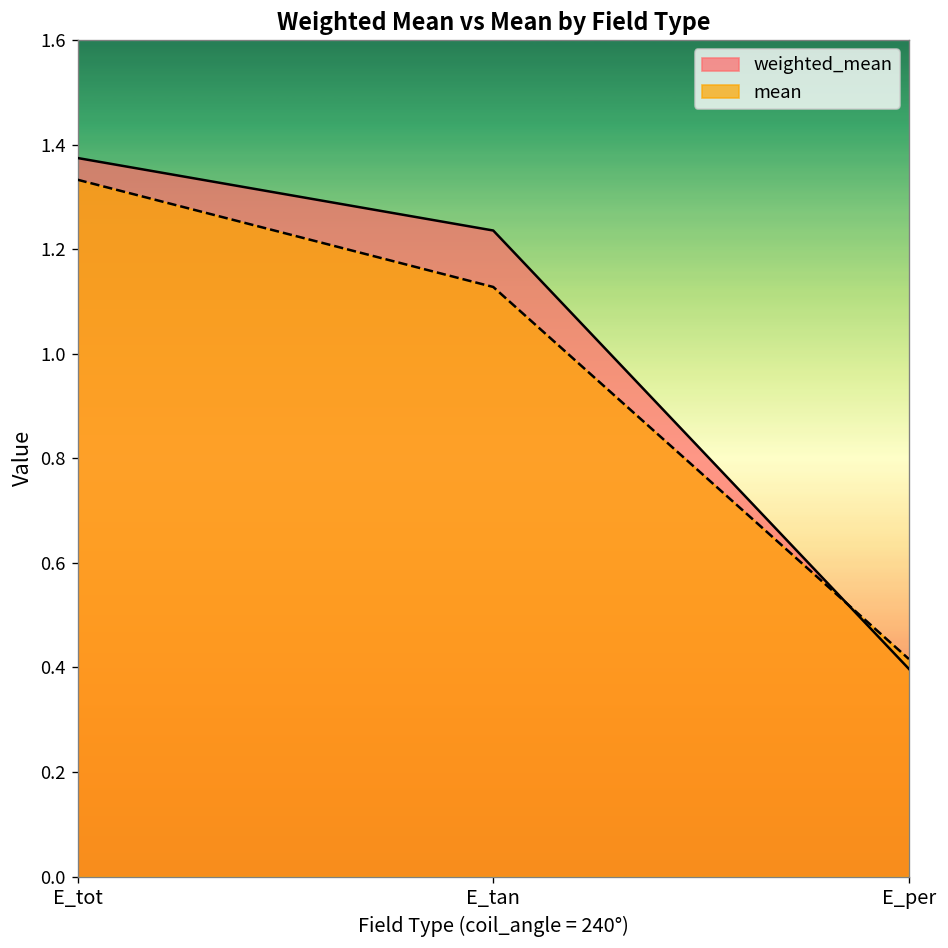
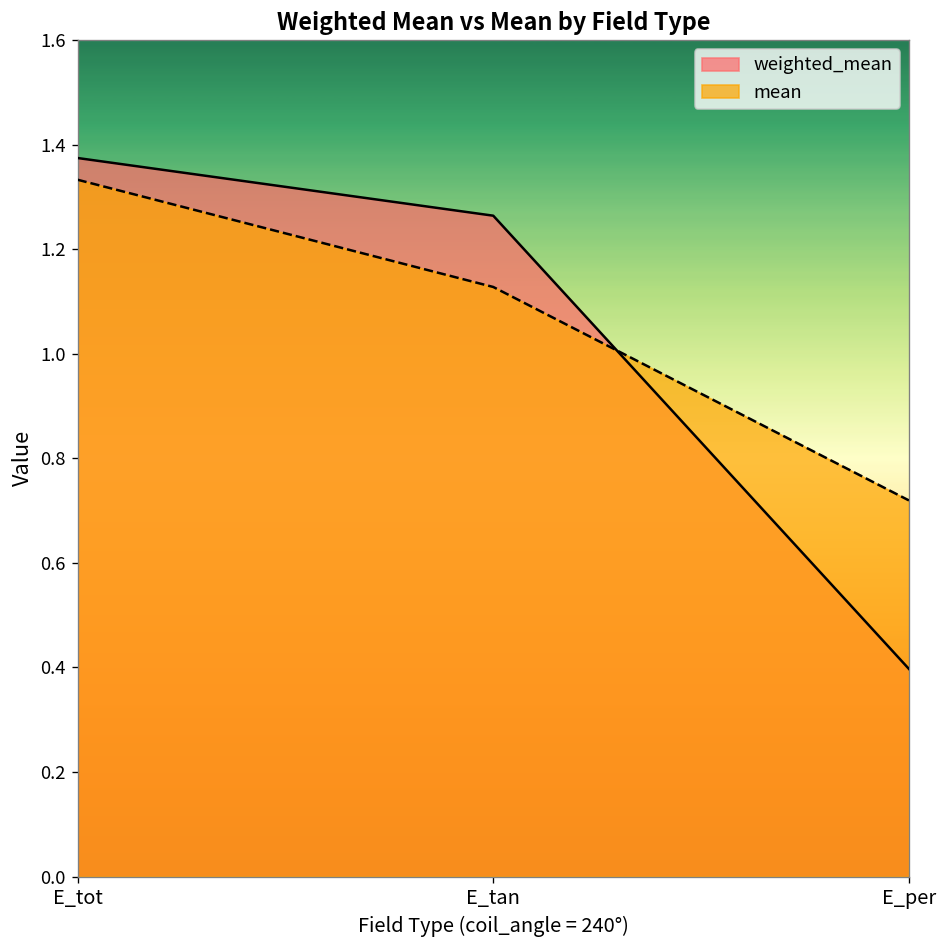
  {
    "weighted_mean": {
      "E_tot": 1.37,
-     "E_tan": 1.24,
+     "E_tan": 1.26,
      "E_per": 0.40
    },
    "mean": {
      "E_tot": 1.33,
      "E_tan": 1.13,
-     "E_per": 0.42
+     "E_per": 0.72
    }
  }
